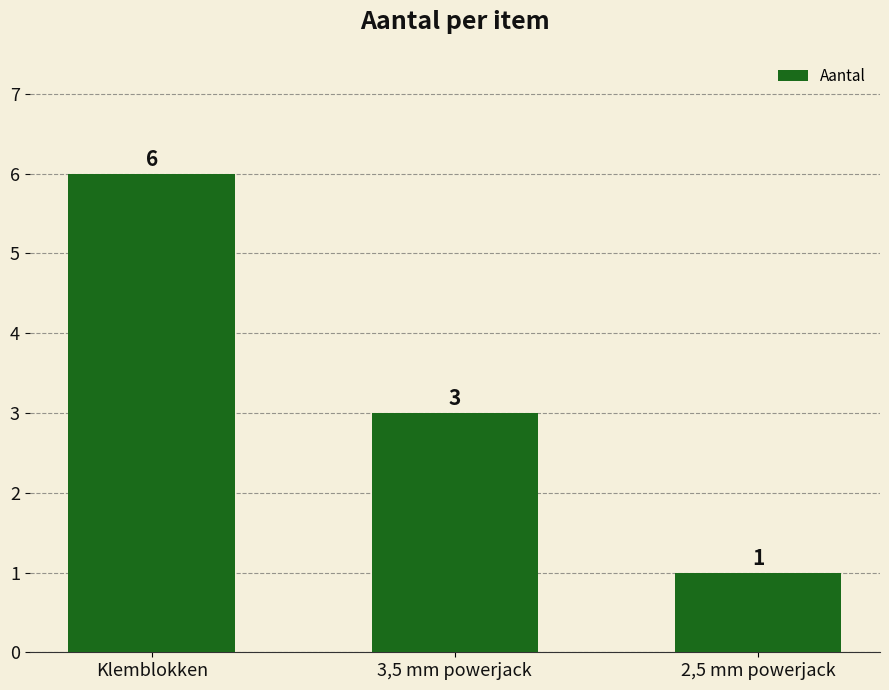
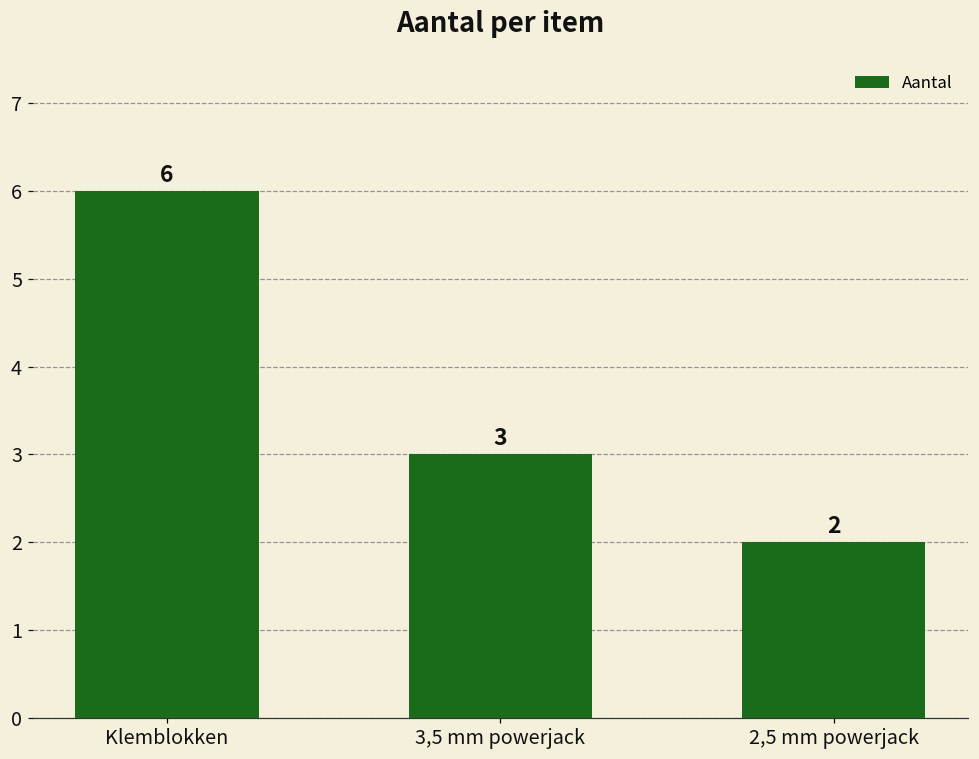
  {
    "Klemblokken": 6,
    "3,5 mm powerjack": 3,
-   "2,5 mm powerjack": 1
+   "2,5 mm powerjack": 2
  }
